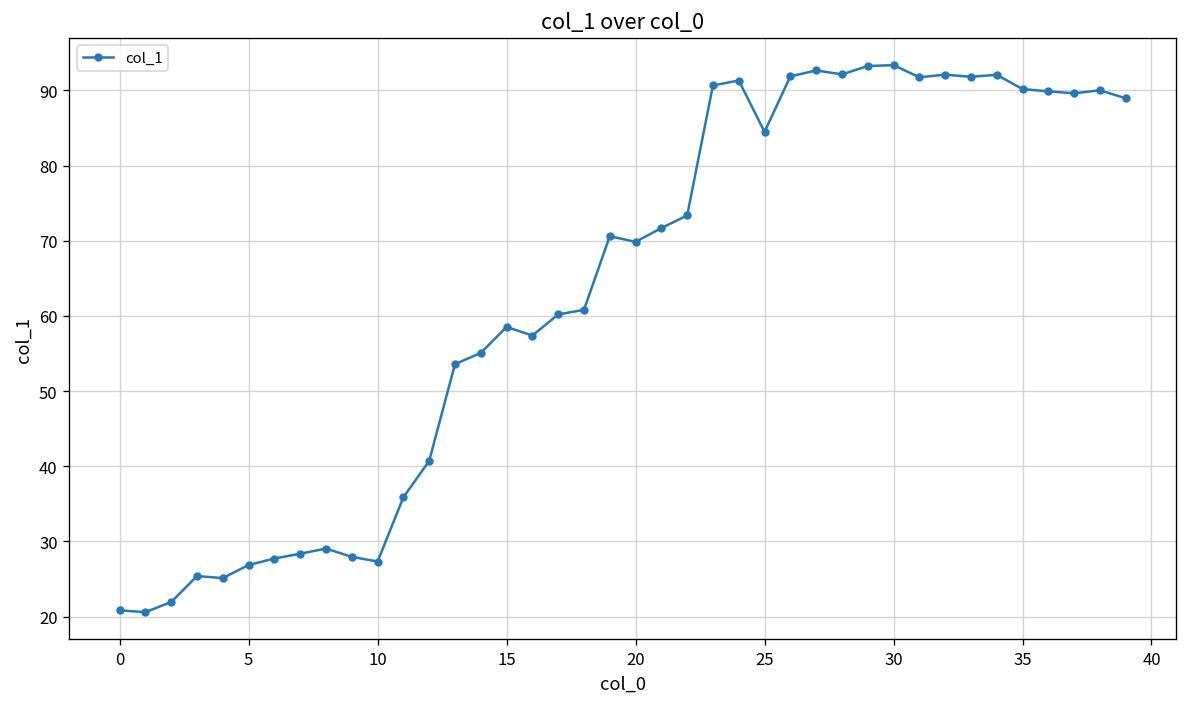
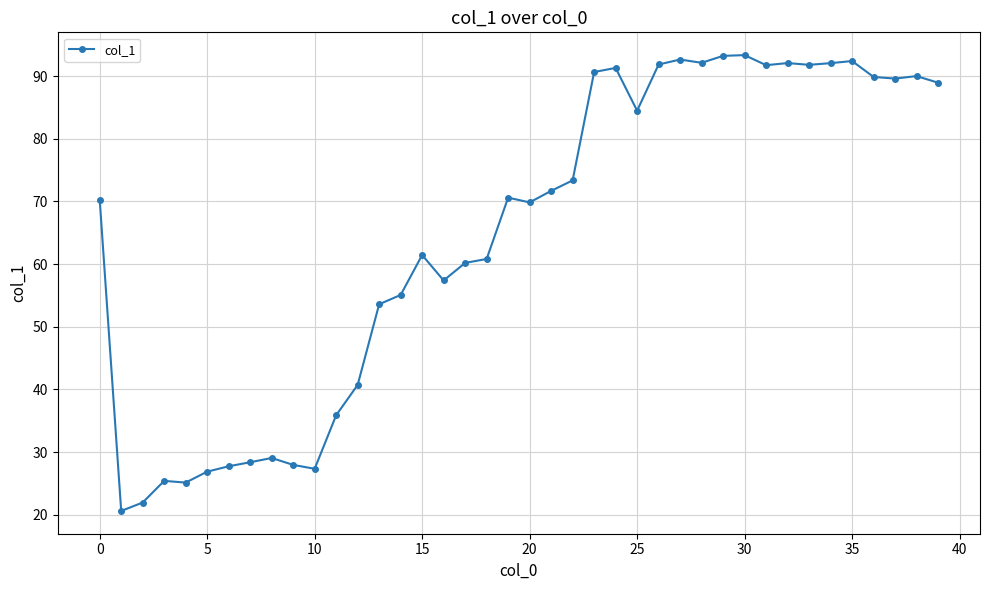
  {
-   "0": 21,
+   "0": 70,
    "5": 27,
    "10": 27,
-   "15": 59,
+   "15": 61,
    "20": 70,
    "25": 84,
    "30": 93,
-   "35": 90
+   "35": 92
  }
